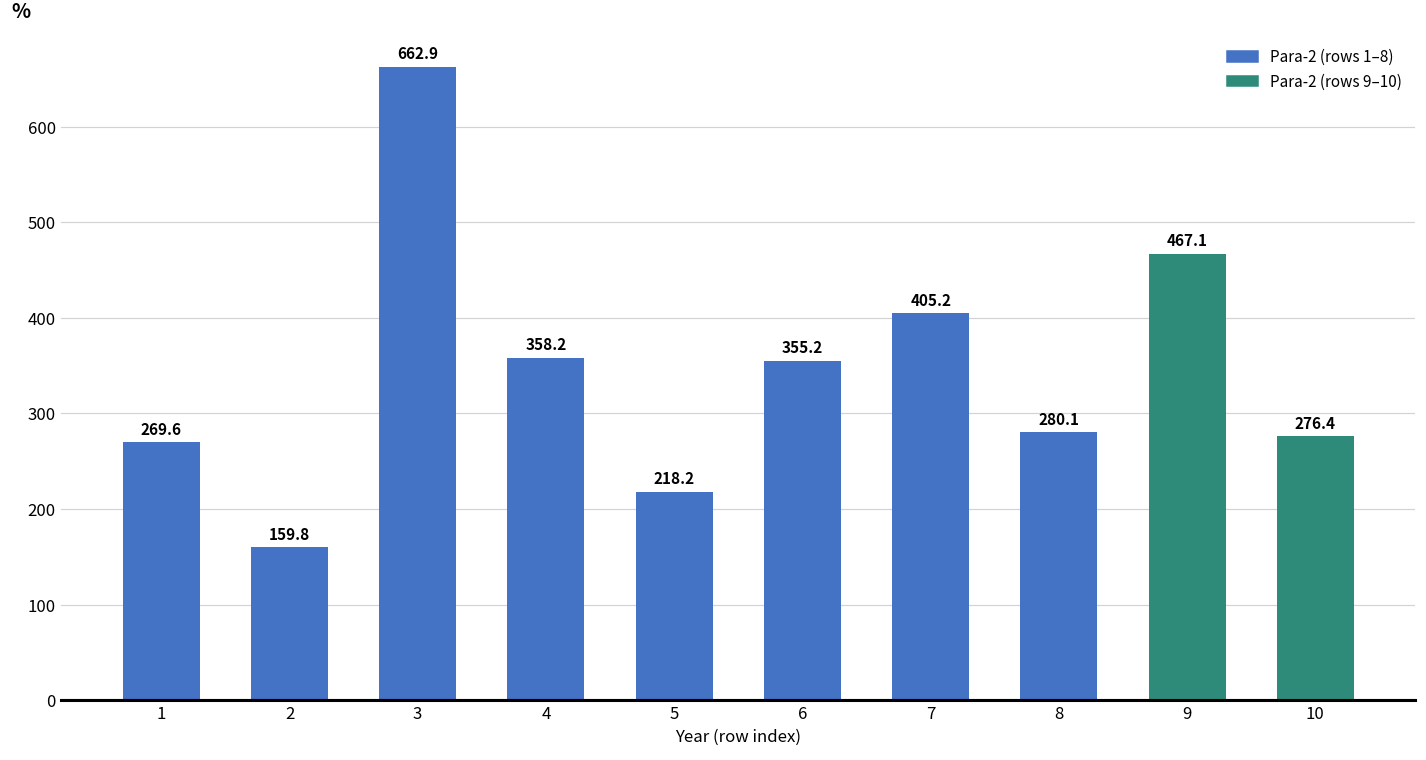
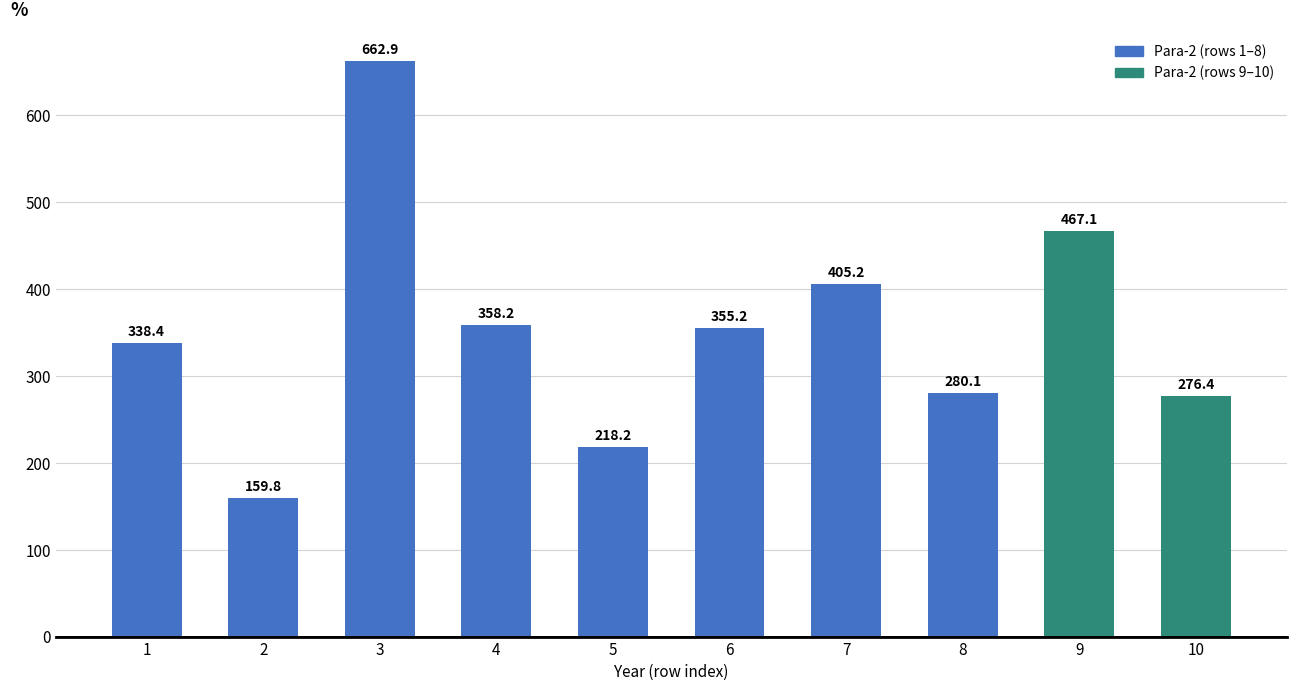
  {
-   "1": 269.6,
+   "1": 338.4,
    "2": 159.8,
    "3": 662.9,
    "4": 358.2,
    "5": 218.2,
    "6": 355.2,
    "7": 405.2,
    "8": 280.1,
    "9": 467.1,
    "10": 276.4
  }
